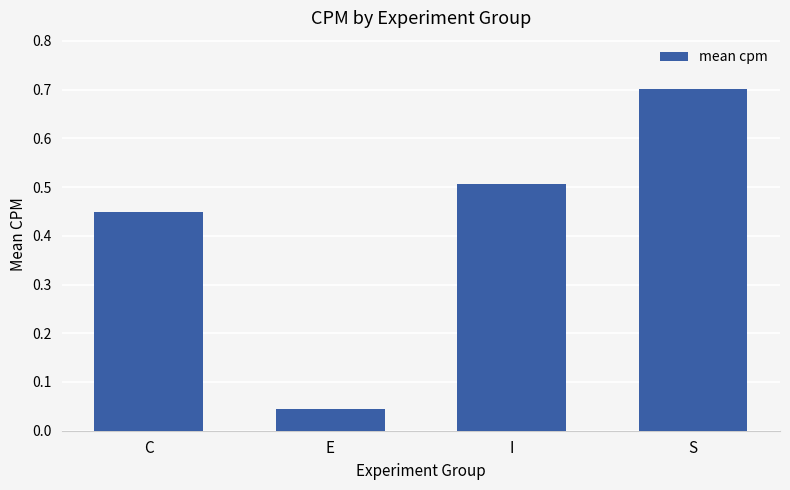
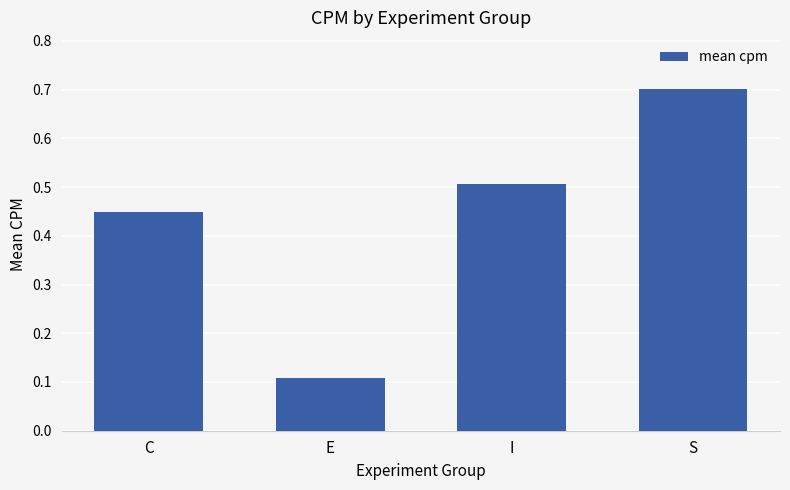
  {
    "C": 0.45,
-   "E": 0.04,
+   "E": 0.11,
    "I": 0.51,
    "S": 0.70
  }
